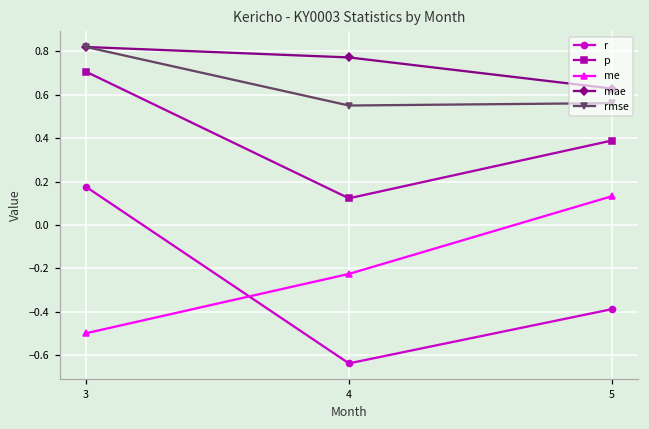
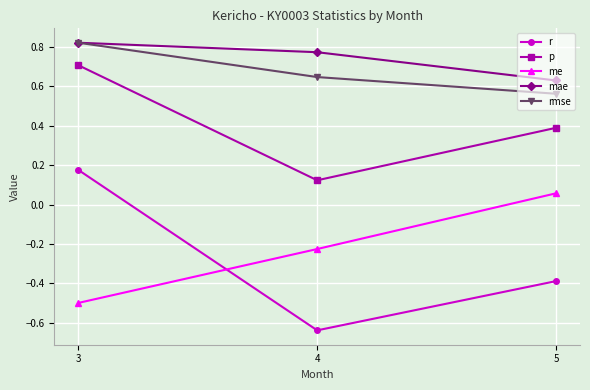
  {
    "me": {
      "3": -0.50,
      "4": -0.23,
-     "5": 0.13
+     "5": 0.06
    },
    "rmse": {
-     "4": 0.55
+     "4": 0.65
    }
  }
